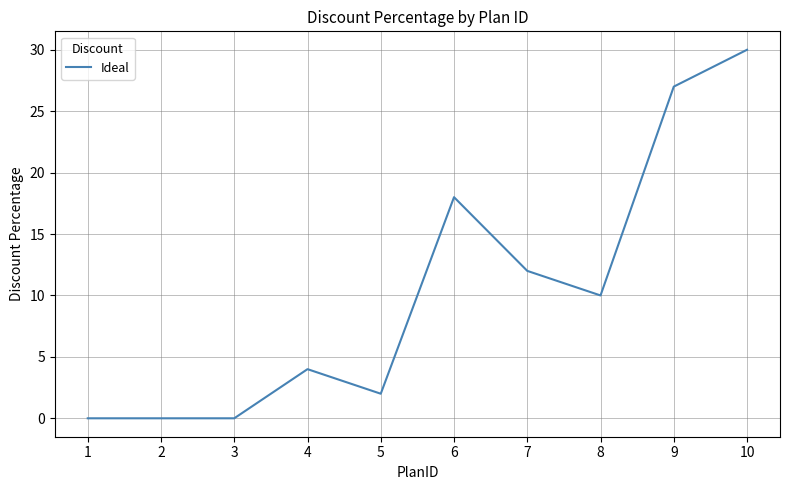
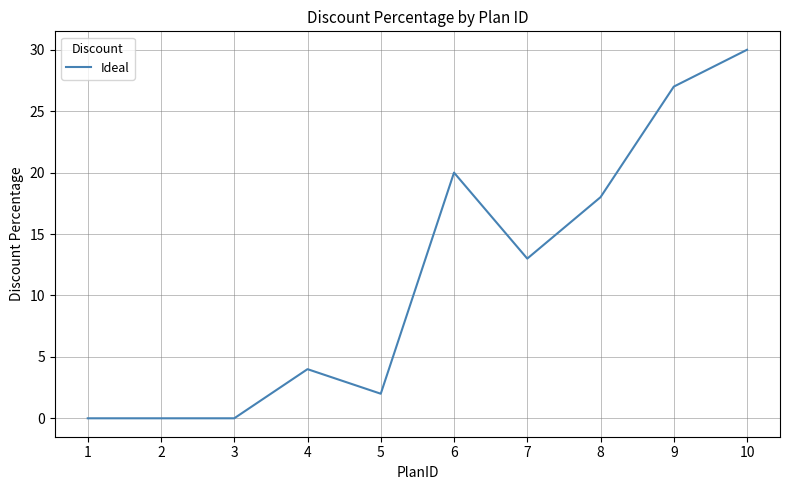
  {
    "1": 0,
    "2": 0,
    "3": 0,
    "4": 4,
    "5": 2,
-   "6": 18,
-   "7": 12,
-   "8": 10,
+   "6": 20,
+   "7": 13,
+   "8": 18,
    "9": 27,
    "10": 30
  }
